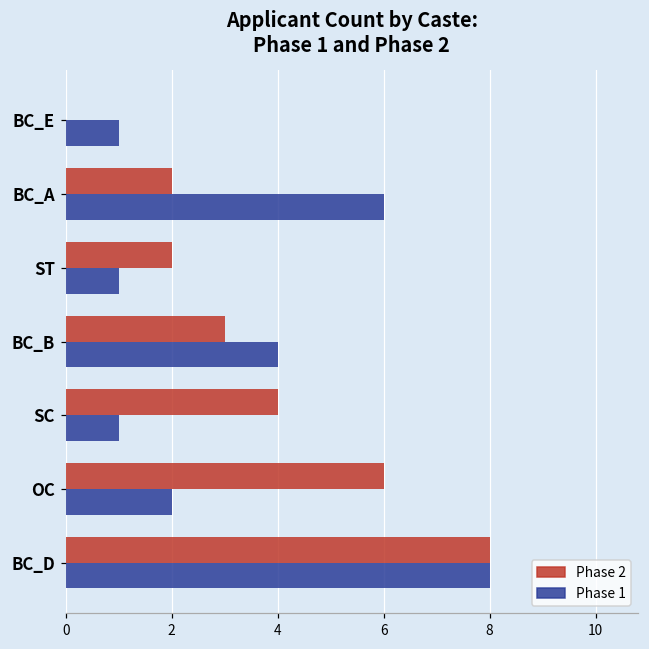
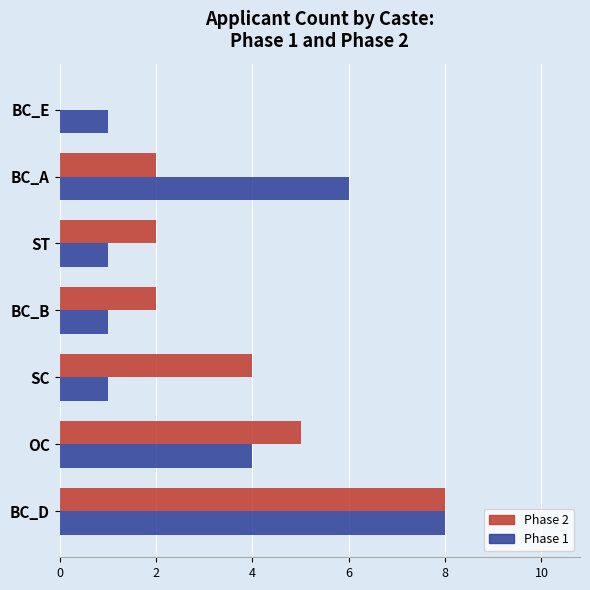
  {
    "Phase 2": {
      "BC_E": 0,
      "BC_A": 2,
      "ST": 2,
-     "BC_B": 3,
+     "BC_B": 2,
      "SC": 4,
-     "OC": 6,
+     "OC": 5,
      "BC_D": 8
    },
    "Phase 1": {
      "BC_E": 1,
      "BC_A": 6,
      "ST": 1,
-     "BC_B": 4,
+     "BC_B": 1,
      "SC": 1,
-     "OC": 2,
+     "OC": 4,
      "BC_D": 8
    }
  }
